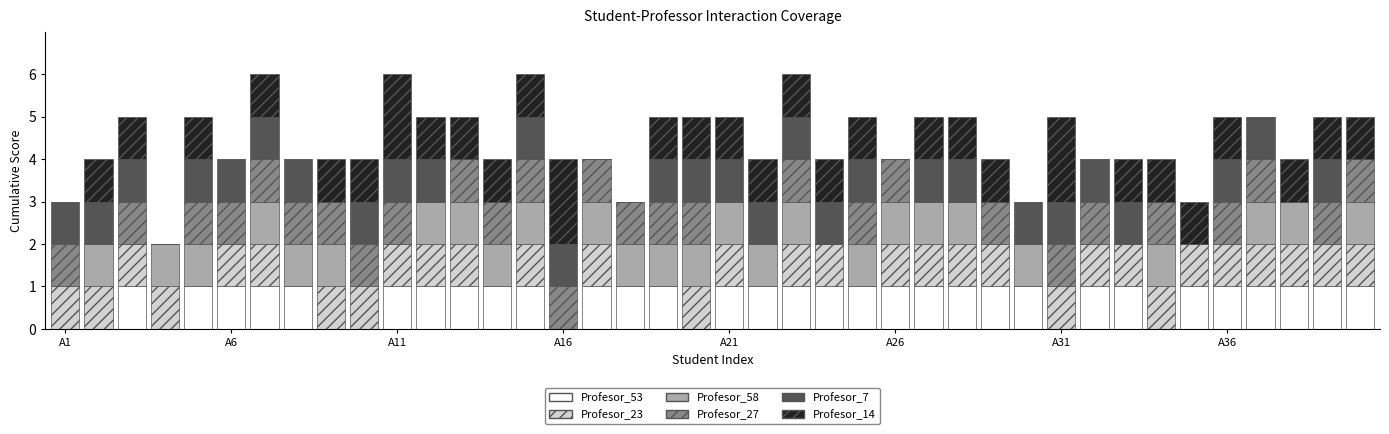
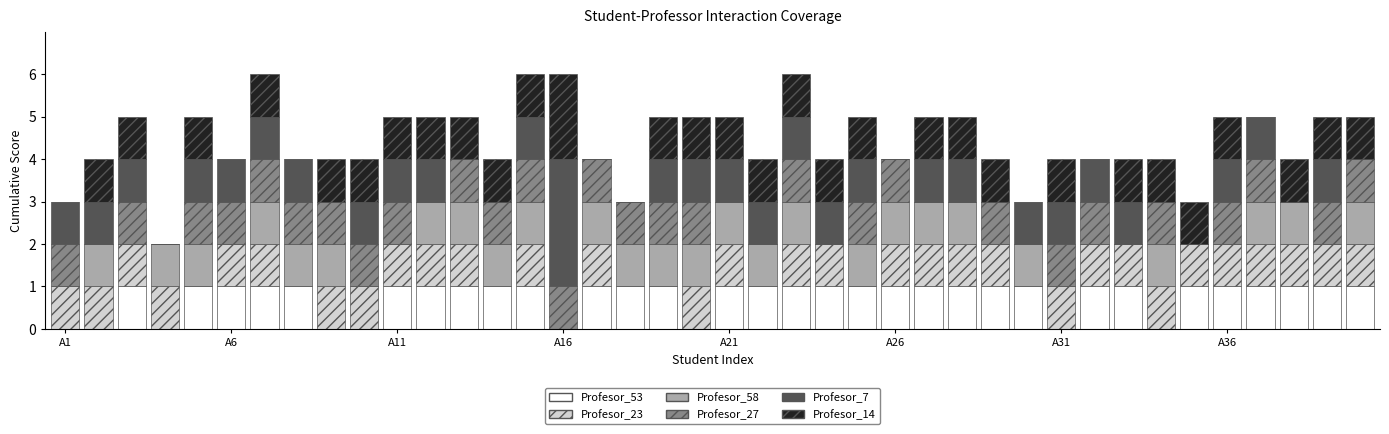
  {
    "Profesor_53": {
      "A1": 0,
      "A6": 1,
      "A11": 1,
      "A16": 0,
      "A21": 1,
      "A26": 1,
      "A31": 0,
      "A36": 1
    },
    "Profesor_7": {
      "A1": 1,
      "A6": 1,
      "A11": 1,
-     "A16": 1,
+     "A16": 3,
      "A21": 1,
      "A26": 0,
      "A31": 1,
      "A36": 1
    },
    "Profesor_14": {
      "A1": 0,
      "A6": 0,
-     "A11": 2,
+     "A11": 1,
      "A16": 2,
      "A21": 1,
      "A26": 0,
-     "A31": 2,
+     "A31": 1,
      "A36": 1
    }
  }
